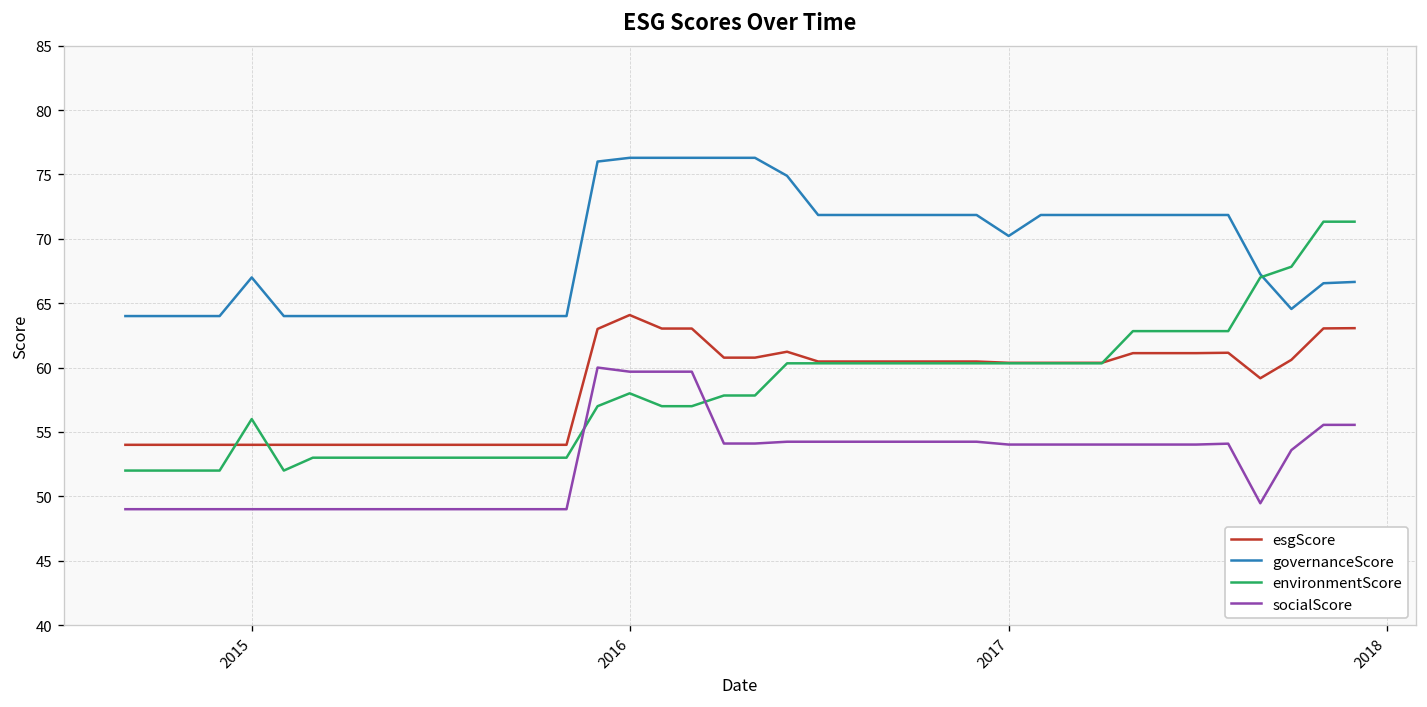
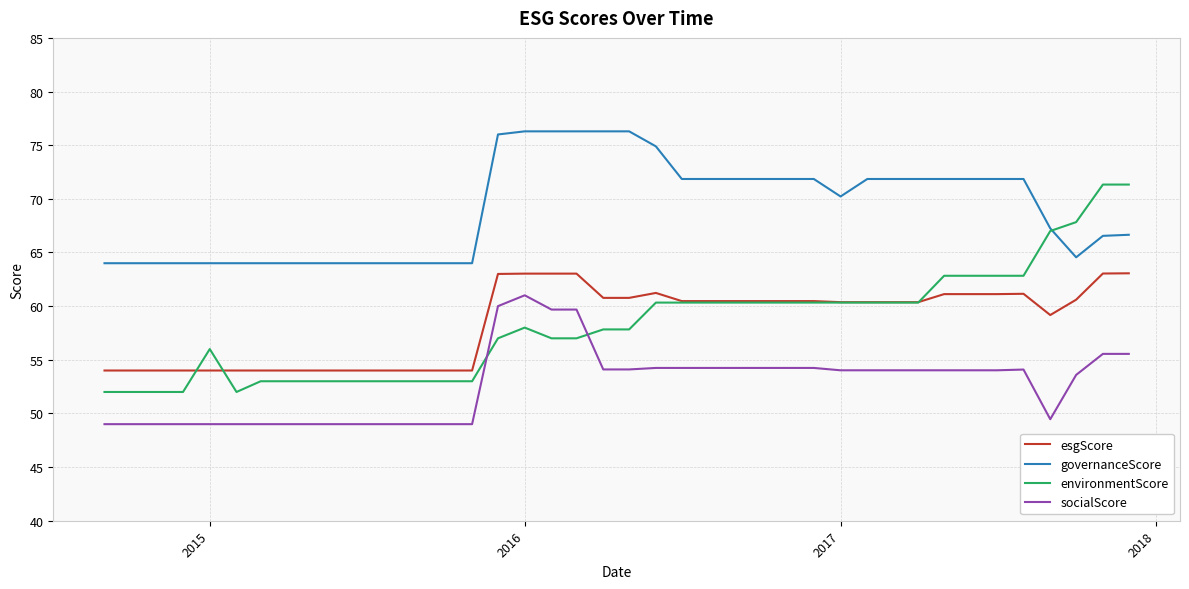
  {
    "esgScore": {
      "2015": 54.0,
-     "2016": 64.1
+     "2016": 63.0
    },
    "governanceScore": {
-     "2015": 67,
+     "2015": 64,
      "2016": 76.3,
      "2017": 70
    },
    "environmentScore": {
      "2015": 56.0,
      "2016": 58.0
    },
    "socialScore": {
      "2015": 49.0,
-     "2016": 59.7,
+     "2016": 61.0,
      "2017": 54.0
    }
  }
